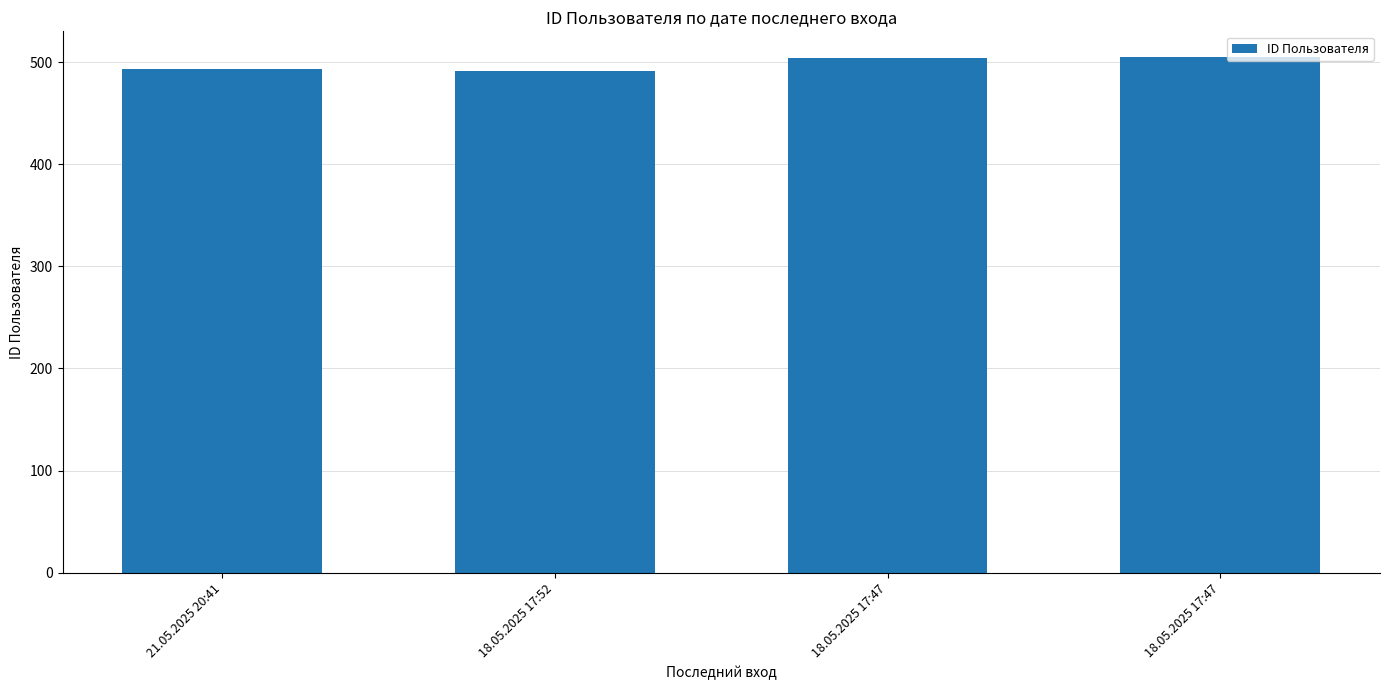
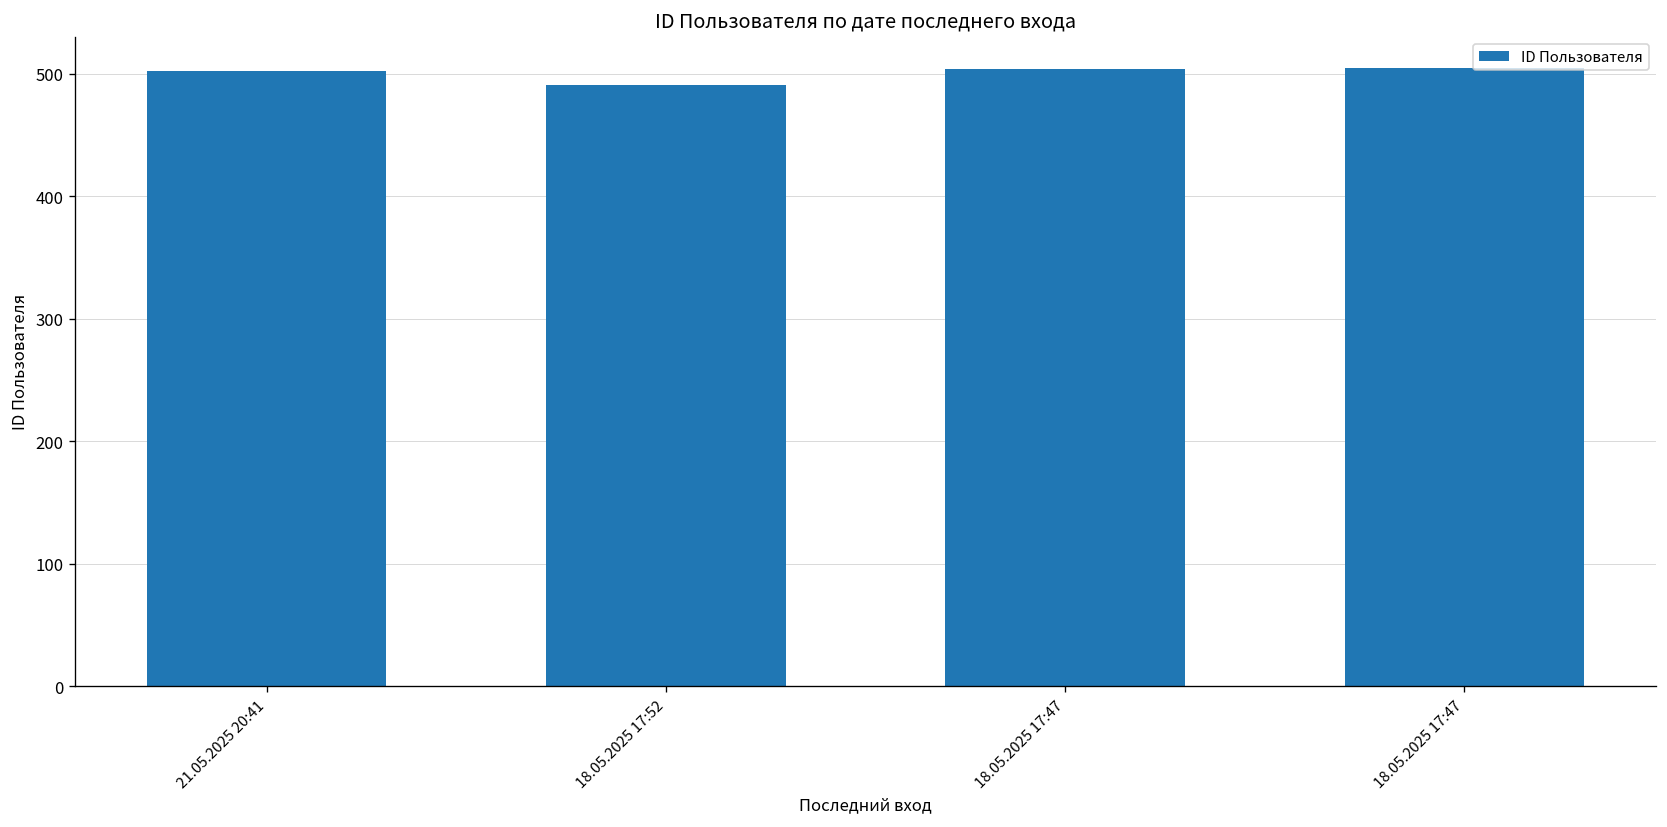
  {
-   "21.05.2025 20:41": 493,
+   "21.05.2025 20:41": 502,
    "18.05.2025 17:52": 491
  }
